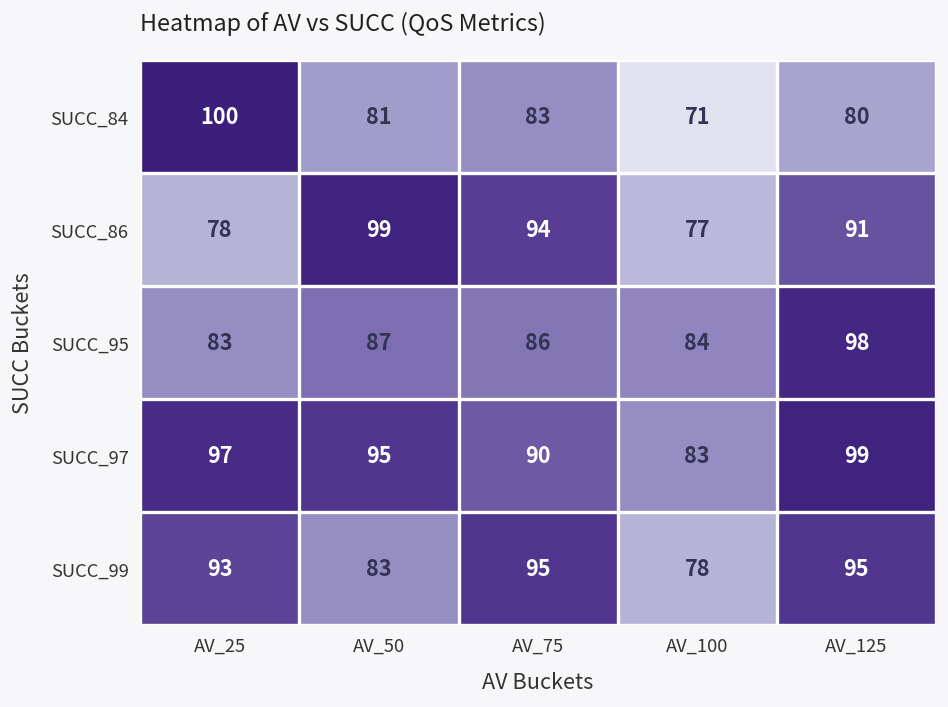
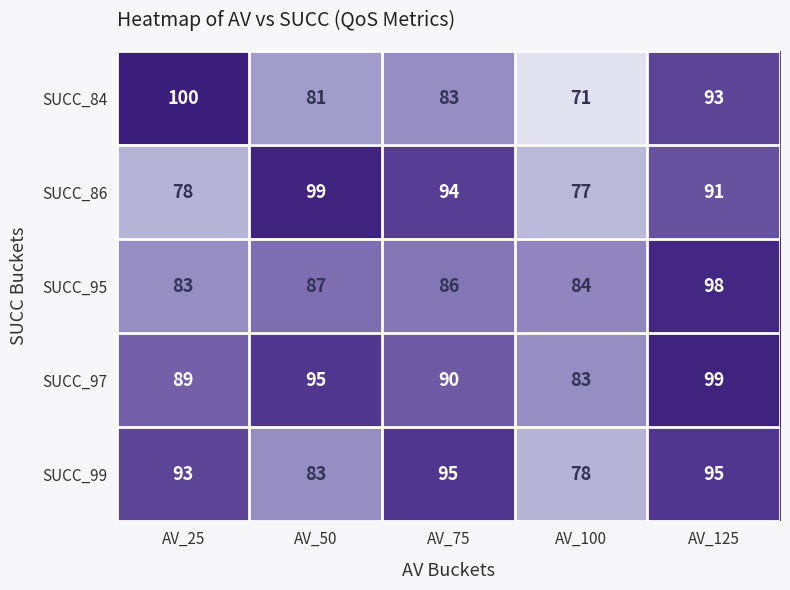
  {
    "SUCC_84": {
      "AV_25": 100,
      "AV_50": 81,
      "AV_75": 83,
      "AV_100": 71,
-     "AV_125": 80
+     "AV_125": 93
    },
    "SUCC_86": {
      "AV_25": 78,
      "AV_50": 99,
      "AV_75": 94,
      "AV_100": 77,
      "AV_125": 91
    },
    "SUCC_95": {
      "AV_25": 83,
      "AV_50": 87,
      "AV_75": 86,
      "AV_100": 84,
      "AV_125": 98
    },
    "SUCC_97": {
-     "AV_25": 97,
+     "AV_25": 89,
      "AV_50": 95,
      "AV_75": 90,
      "AV_100": 83,
      "AV_125": 99
    },
    "SUCC_99": {
      "AV_25": 93,
      "AV_50": 83,
      "AV_75": 95,
      "AV_100": 78,
      "AV_125": 95
    }
  }
